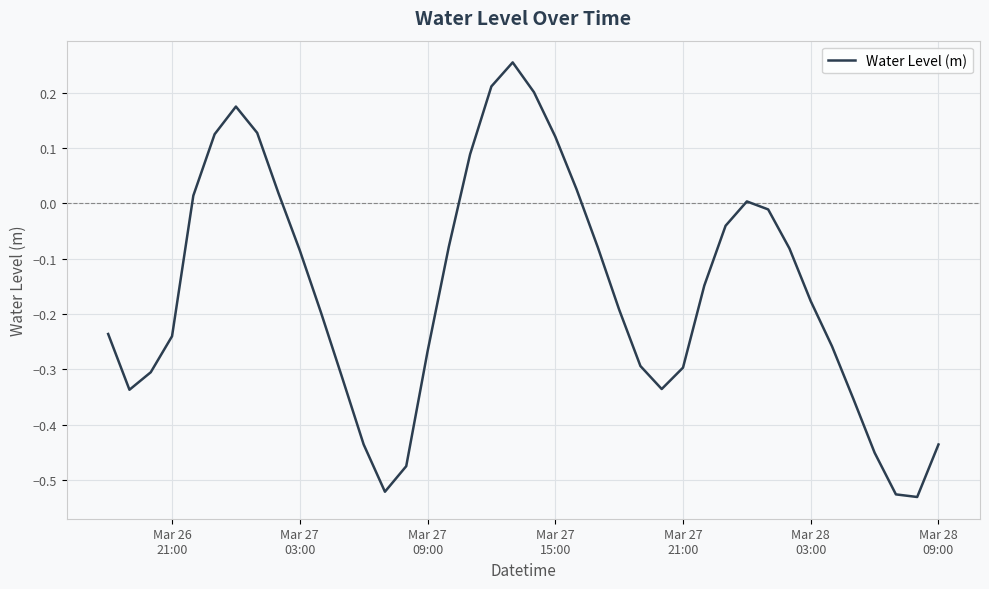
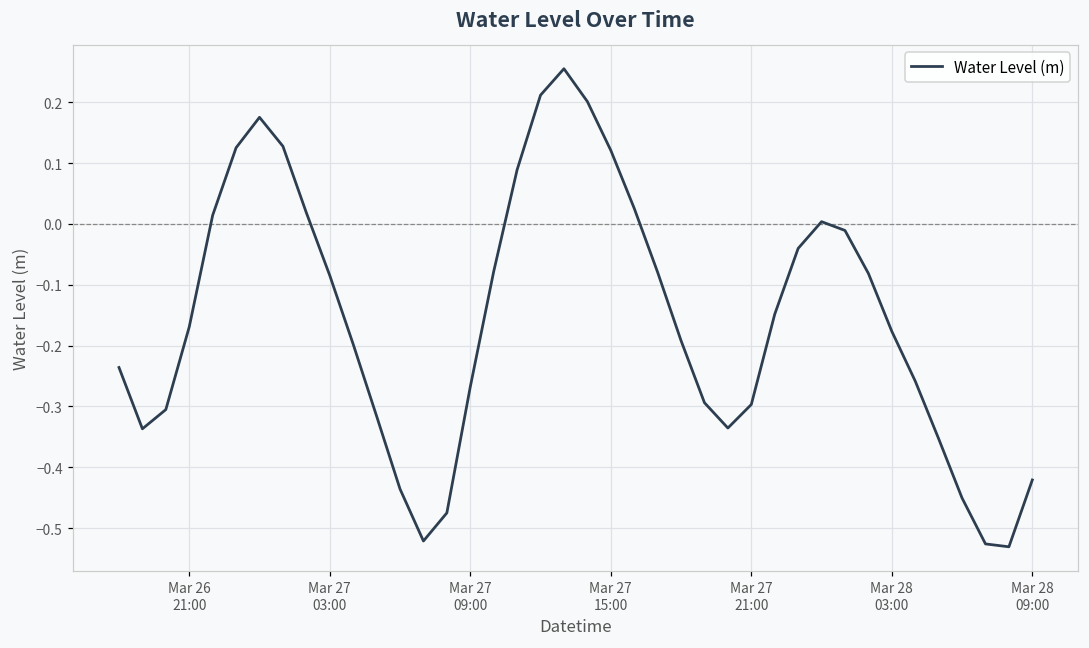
  {
-   "Mar 26 21:00": -0.24,
+   "Mar 26 21:00": -0.17,
    "Mar 27 03:00": -0.08,
    "Mar 27 09:00": -0.27,
    "Mar 27 15:00": 0.12,
    "Mar 27 21:00": -0.30,
    "Mar 28 03:00": -0.18,
-   "Mar 28 09:00": -0.44
+   "Mar 28 09:00": -0.42
  }
